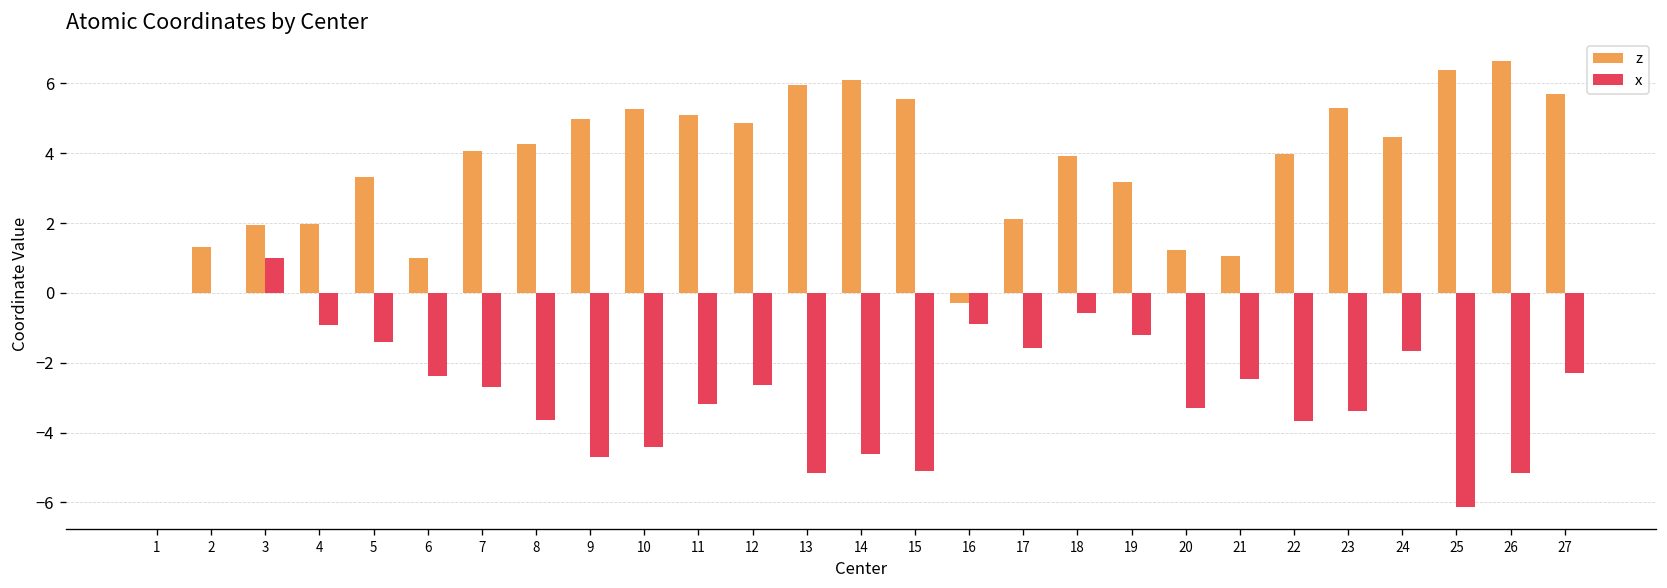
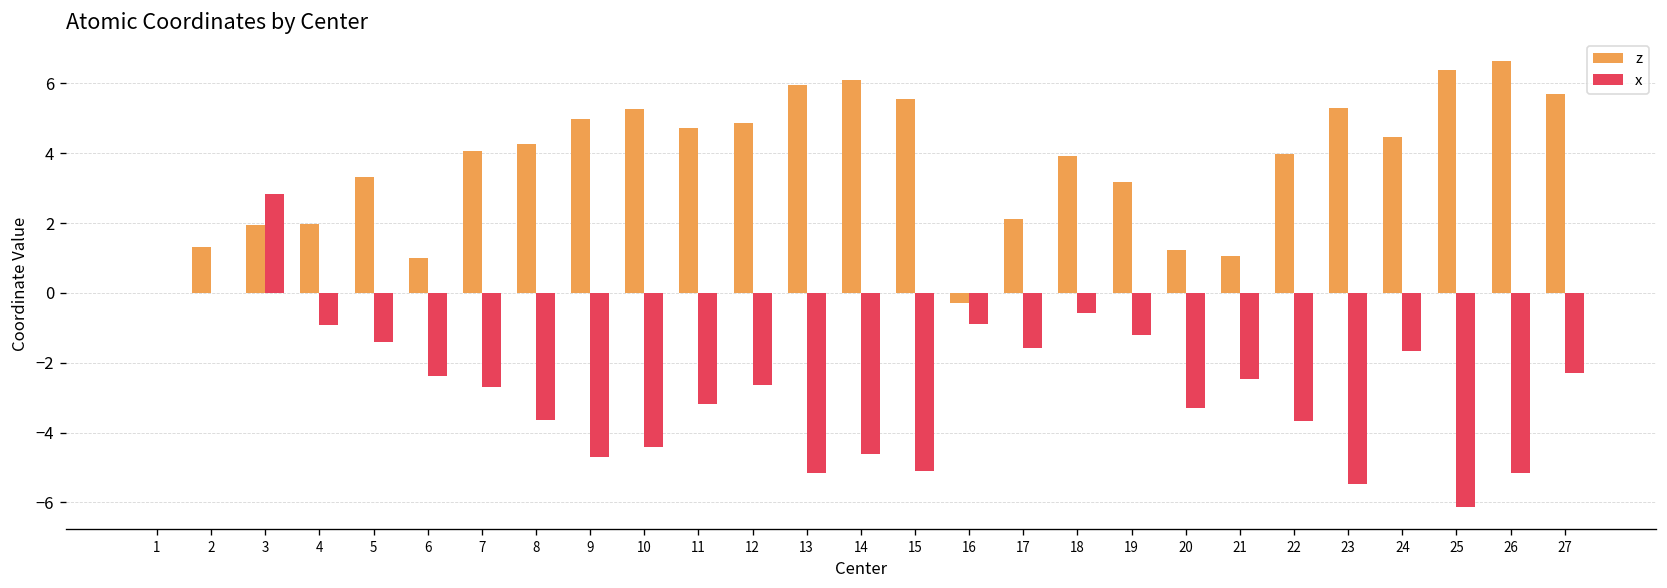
  {
    "z": {
      "1": 0.0,
      "2": 1.3,
      "3": 1.9,
      "4": 2.0,
      "5": 3.3,
      "6": 1.0,
      "7": 4.1,
      "8": 4.3,
      "9": 5.0,
      "10": 5.3,
-     "11": 5.1,
+     "11": 4.7,
      "12": 4.9,
      "13": 6.0,
      "14": 6.1,
      "15": 5.6,
      "16": -0.3,
      "17": 2.1,
      "18": 3.9,
      "19": 3.2,
      "20": 1.2,
      "21": 1.0,
      "22": 4.0,
      "23": 5.3,
      "24": 4.5,
      "25": 6.4,
      "26": 6.6,
      "27": 5.7
    },
    "x": {
      "1": 0.0,
      "2": 0.0,
-     "3": 1.0,
+     "3": 2.8,
      "4": -0.9,
      "5": -1.4,
      "6": -2.4,
      "7": -2.7,
      "8": -3.6,
      "9": -4.7,
      "10": -4.4,
      "11": -3.2,
      "12": -2.6,
      "13": -5.2,
      "14": -4.6,
      "15": -5.1,
      "16": -0.9,
      "17": -1.6,
      "18": -0.6,
      "19": -1.2,
      "20": -3.3,
      "21": -2.5,
      "22": -3.7,
-     "23": -3.4,
+     "23": -5.5,
      "24": -1.7,
      "25": -6.1,
      "26": -5.2,
      "27": -2.3
    }
  }
